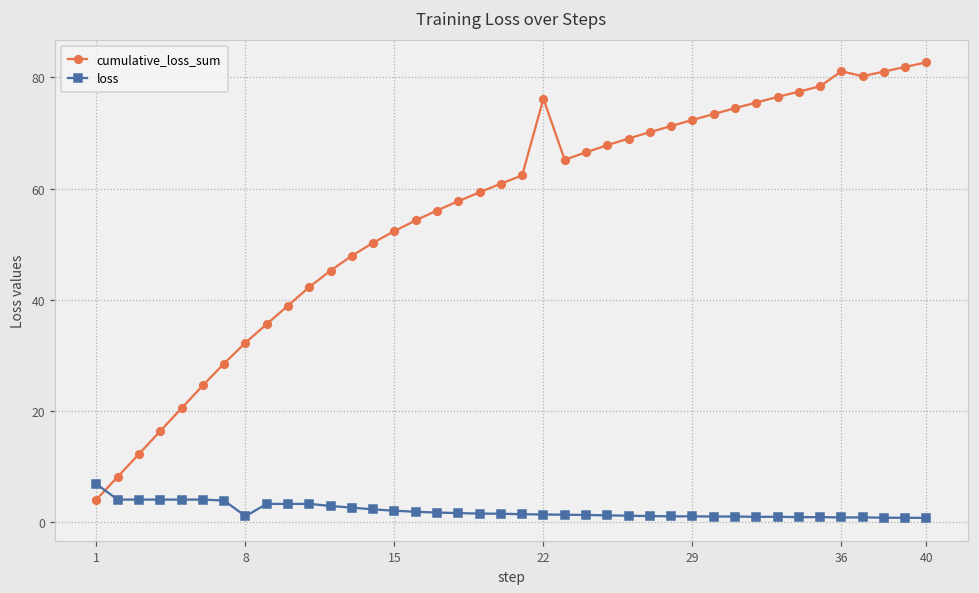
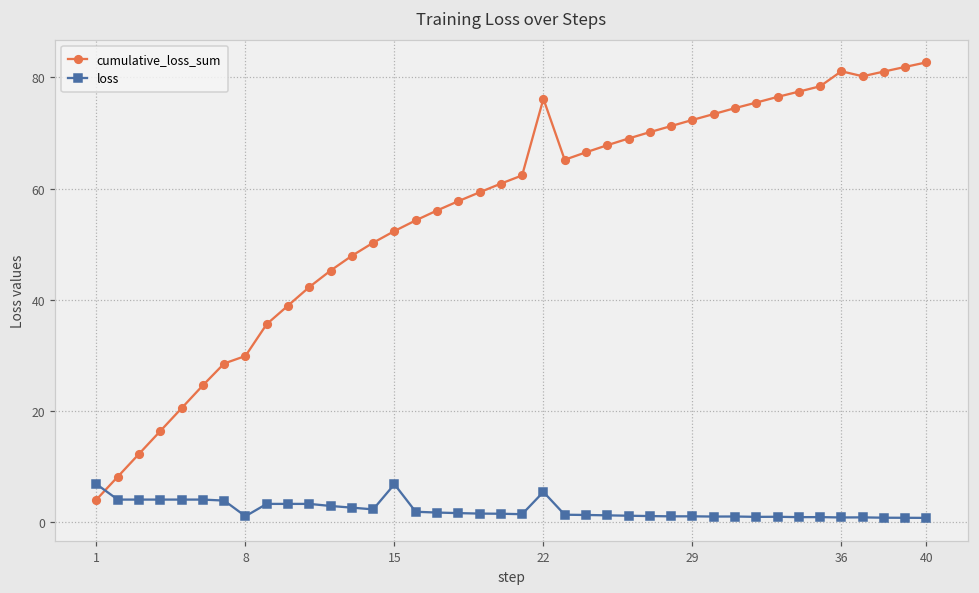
  {
    "cumulative_loss_sum": {
      "1": 4,
-     "8": 32,
+     "8": 30,
      "15": 52,
      "22": 76,
      "29": 72,
      "36": 81,
      "40": 83
    },
    "loss": {
      "1": 7,
      "8": 1,
-     "15": 2,
-     "22": 1,
+     "15": 7,
+     "22": 5,
      "29": 1,
      "36": 1,
      "40": 1
    }
  }
